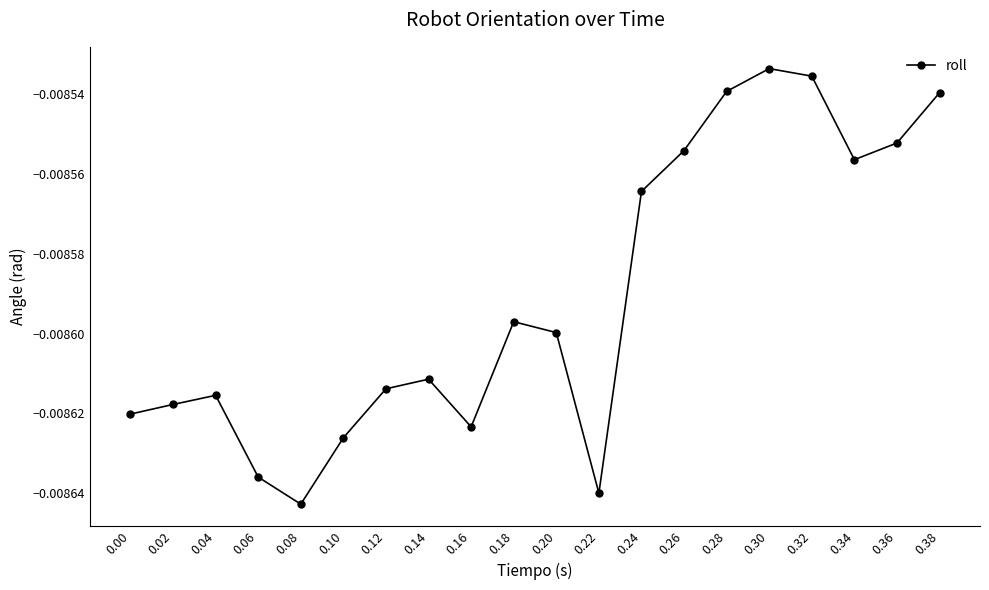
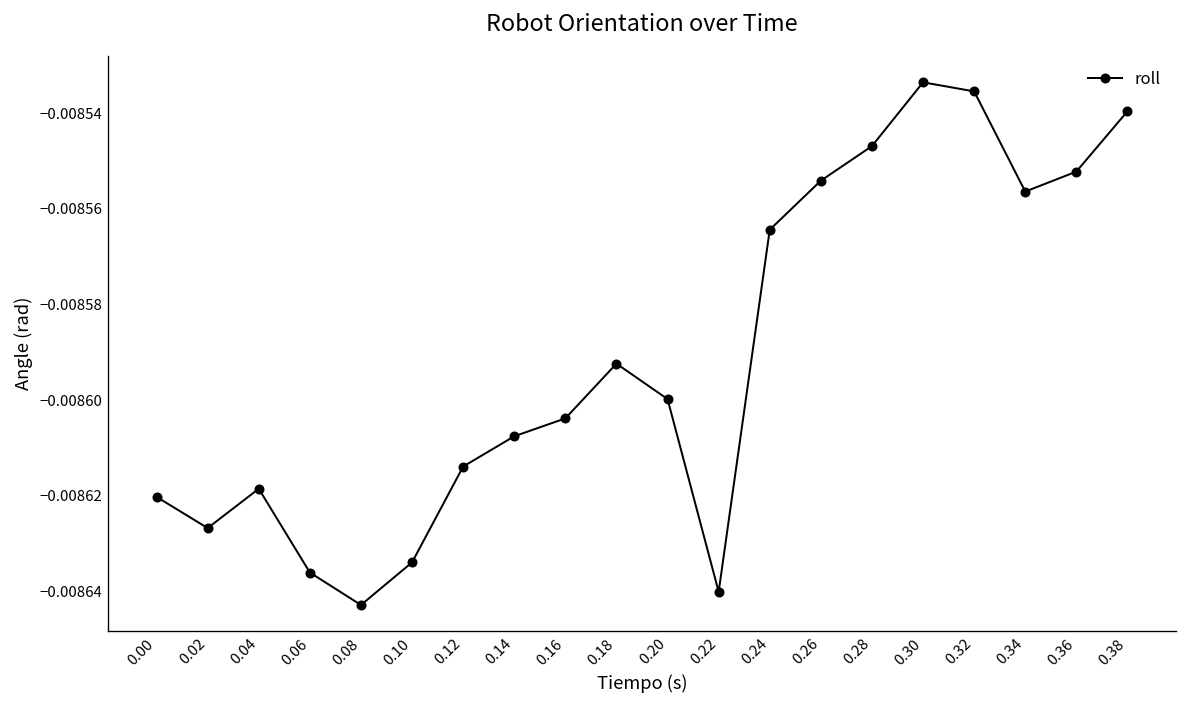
  {
    "0.00": -0.008620,
-   "0.02": -0.008618,
-   "0.04": -0.008616,
+   "0.02": -0.008627,
+   "0.04": -0.008619,
    "0.06": -0.008636,
    "0.08": -0.008643,
-   "0.10": -0.008626,
+   "0.10": -0.008634,
    "0.12": -0.008614,
-   "0.14": -0.008611,
-   "0.16": -0.008623,
-   "0.18": -0.008597,
+   "0.14": -0.008608,
+   "0.16": -0.008604,
+   "0.18": -0.008592,
    "0.20": -0.008600,
    "0.22": -0.008640,
    "0.24": -0.008564,
    "0.26": -0.008554,
-   "0.28": -0.008539,
+   "0.28": -0.008547,
    "0.30": -0.008534,
    "0.32": -0.008535,
    "0.34": -0.008556,
    "0.36": -0.008552,
    "0.38": -0.008540
  }
